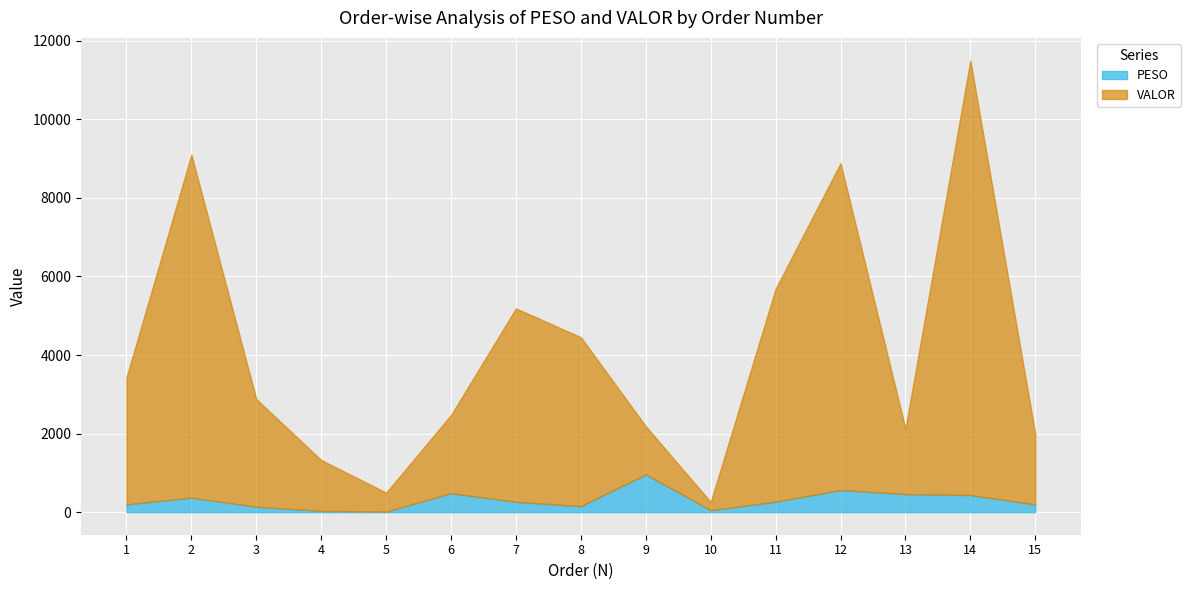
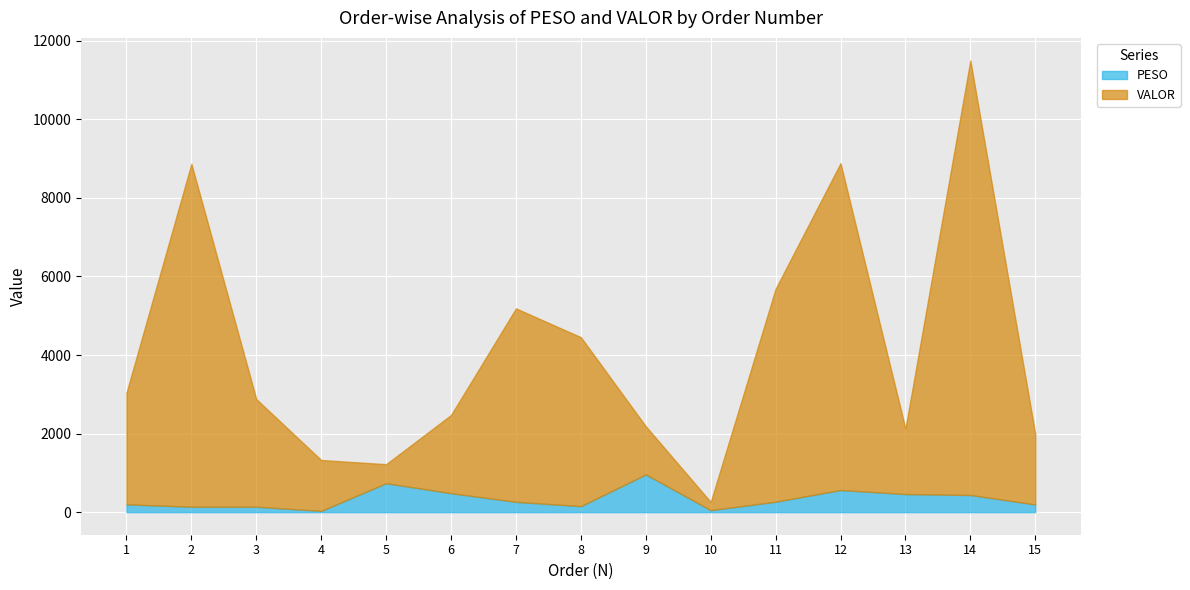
  {
    "PESO": {
      "1": 200,
-     "2": 400,
+     "2": 100,
      "3": 100,
-     "5": 0,
+     "5": 700,
      "6": 500,
      "7": 300,
      "8": 200,
      "9": 1000,
      "11": 300,
      "12": 600,
      "13": 500,
      "14": 400,
      "15": 200
    },
    "VALOR": {
-     "1": 3200,
+     "1": 2800,
      "2": 8700,
      "3": 2700,
      "4": 1300,
      "5": 500,
      "6": 2000,
      "7": 4900,
      "8": 4300,
      "9": 1200,
      "10": 200,
      "11": 5400,
      "12": 8300,
      "13": 1700,
      "14": 11100,
      "15": 1800
    }
  }
